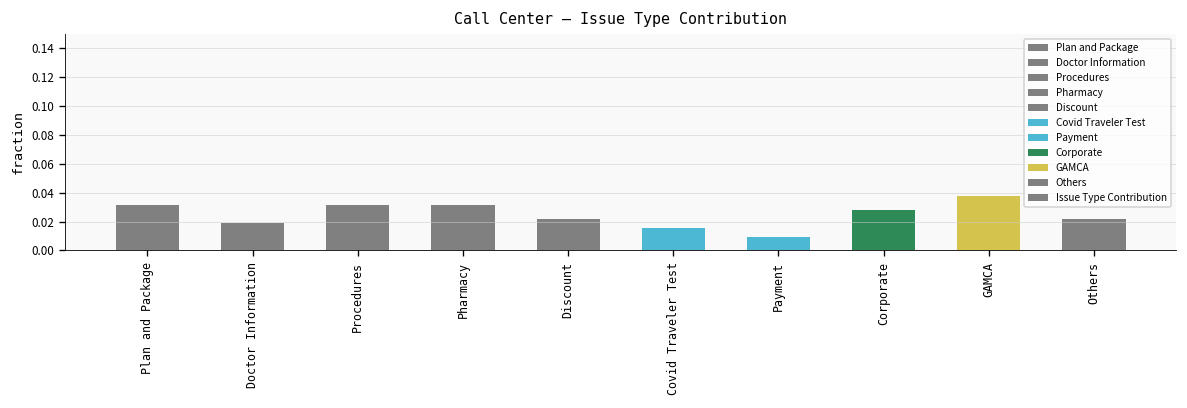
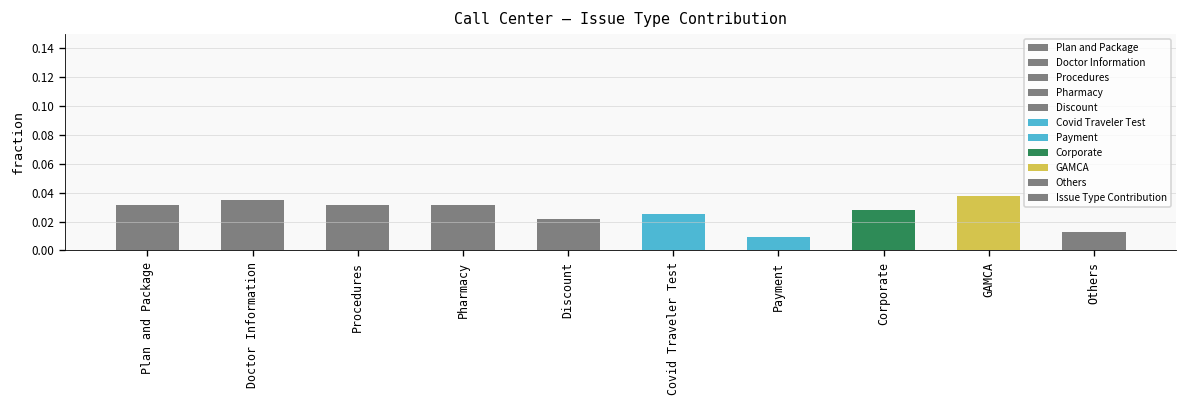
  {
    "Plan and Package": 0.031,
-   "Doctor Information": 0.019,
+   "Doctor Information": 0.035,
    "Procedures": 0.031,
    "Pharmacy": 0.031,
    "Discount": 0.022,
-   "Covid Traveler Test": 0.016,
+   "Covid Traveler Test": 0.025,
    "Payment": 0.009,
    "Corporate": 0.028,
    "GAMCA": 0.038,
-   "Others": 0.022
+   "Others": 0.013
  }
